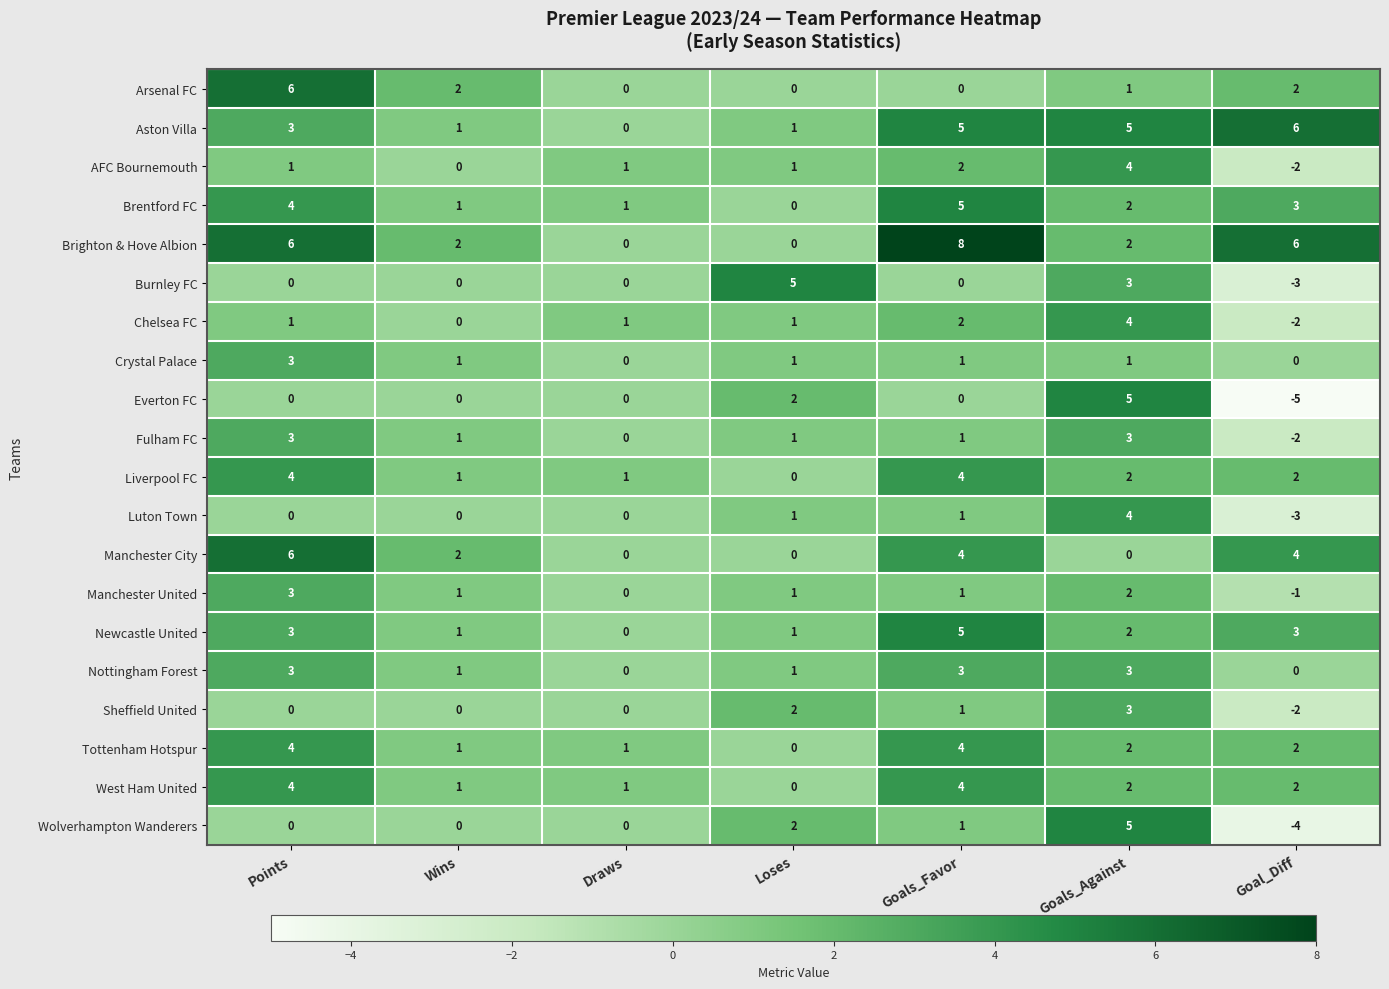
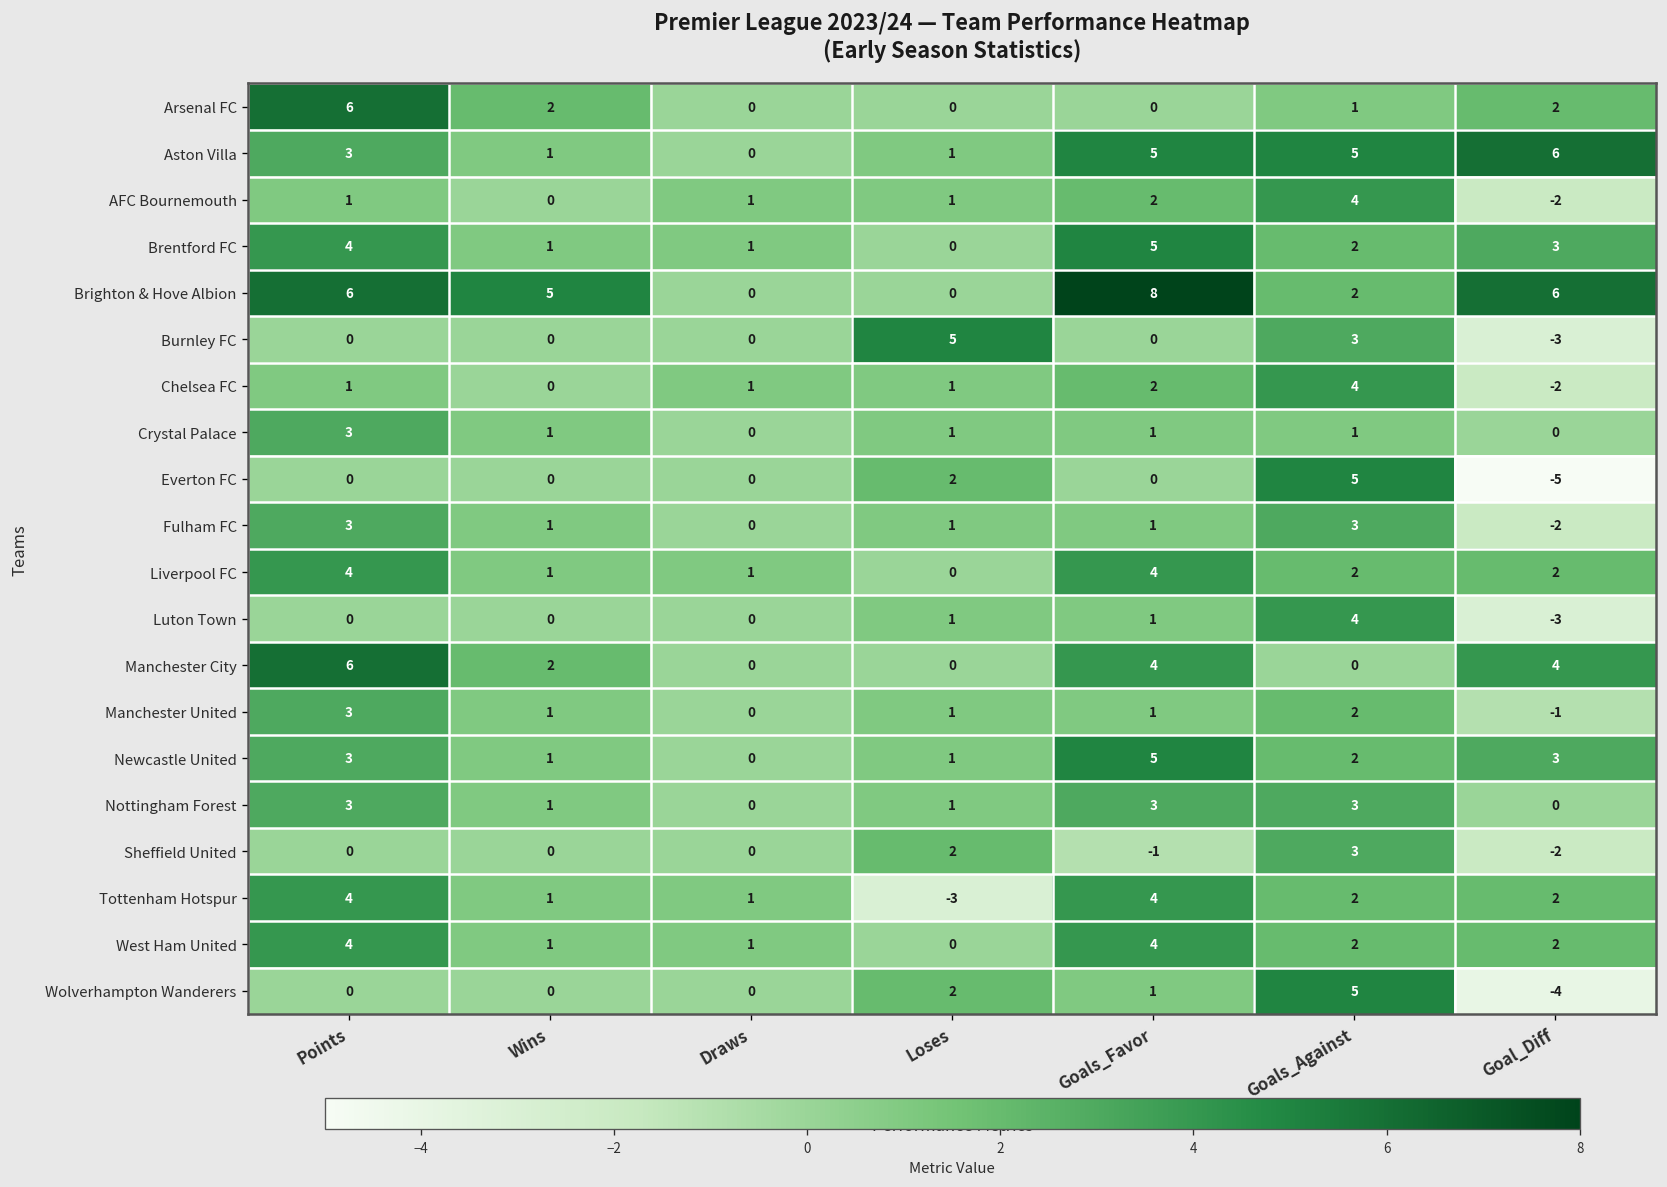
  {
    "Arsenal FC": {
      "Points": 6,
      "Wins": 2,
      "Draws": 0,
      "Loses": 0,
      "Goals_Favor": 0,
      "Goals_Against": 1,
      "Goal_Diff": 2
    },
    "Aston Villa": {
      "Points": 3,
      "Wins": 1,
      "Draws": 0,
      "Loses": 1,
      "Goals_Favor": 5,
      "Goals_Against": 5,
      "Goal_Diff": 6
    },
    "AFC Bournemouth": {
      "Points": 1,
      "Wins": 0,
      "Draws": 1,
      "Loses": 1,
      "Goals_Favor": 2,
      "Goals_Against": 4,
      "Goal_Diff": -2
    },
    "Brentford FC": {
      "Points": 4,
      "Wins": 1,
      "Draws": 1,
      "Loses": 0,
      "Goals_Favor": 5,
      "Goals_Against": 2,
      "Goal_Diff": 3
    },
    "Brighton & Hove Albion": {
      "Points": 6,
-     "Wins": 2,
+     "Wins": 5,
      "Draws": 0,
      "Loses": 0,
      "Goals_Favor": 8,
      "Goals_Against": 2,
      "Goal_Diff": 6
    },
    "Burnley FC": {
      "Points": 0,
      "Wins": 0,
      "Draws": 0,
      "Loses": 5,
      "Goals_Favor": 0,
      "Goals_Against": 3,
      "Goal_Diff": -3
    },
    "Chelsea FC": {
      "Points": 1,
      "Wins": 0,
      "Draws": 1,
      "Loses": 1,
      "Goals_Favor": 2,
      "Goals_Against": 4,
      "Goal_Diff": -2
    },
    "Crystal Palace": {
      "Points": 3,
      "Wins": 1,
      "Draws": 0,
      "Loses": 1,
      "Goals_Favor": 1,
      "Goals_Against": 1,
      "Goal_Diff": 0
    },
    "Everton FC": {
      "Points": 0,
      "Wins": 0,
      "Draws": 0,
      "Loses": 2,
      "Goals_Favor": 0,
      "Goals_Against": 5,
      "Goal_Diff": -5
    },
    "Fulham FC": {
      "Points": 3,
      "Wins": 1,
      "Draws": 0,
      "Loses": 1,
      "Goals_Favor": 1,
      "Goals_Against": 3,
      "Goal_Diff": -2
    },
    "Liverpool FC": {
      "Points": 4,
      "Wins": 1,
      "Draws": 1,
      "Loses": 0,
      "Goals_Favor": 4,
      "Goals_Against": 2,
      "Goal_Diff": 2
    },
    "Luton Town": {
      "Points": 0,
      "Wins": 0,
      "Draws": 0,
      "Loses": 1,
      "Goals_Favor": 1,
      "Goals_Against": 4,
      "Goal_Diff": -3
    },
    "Manchester City": {
      "Points": 6,
      "Wins": 2,
      "Draws": 0,
      "Loses": 0,
      "Goals_Favor": 4,
      "Goals_Against": 0,
      "Goal_Diff": 4
    },
    "Manchester United": {
      "Points": 3,
      "Wins": 1,
      "Draws": 0,
      "Loses": 1,
      "Goals_Favor": 1,
      "Goals_Against": 2,
      "Goal_Diff": -1
    },
    "Newcastle United": {
      "Points": 3,
      "Wins": 1,
      "Draws": 0,
      "Loses": 1,
      "Goals_Favor": 5,
      "Goals_Against": 2,
      "Goal_Diff": 3
    },
    "Nottingham Forest": {
      "Points": 3,
      "Wins": 1,
      "Draws": 0,
      "Loses": 1,
      "Goals_Favor": 3,
      "Goals_Against": 3,
      "Goal_Diff": 0
    },
    "Sheffield United": {
      "Points": 0,
      "Wins": 0,
      "Draws": 0,
      "Loses": 2,
-     "Goals_Favor": 1,
+     "Goals_Favor": -1,
      "Goals_Against": 3,
      "Goal_Diff": -2
    },
    "Tottenham Hotspur": {
      "Points": 4,
      "Wins": 1,
      "Draws": 1,
-     "Loses": 0,
+     "Loses": -3,
      "Goals_Favor": 4,
      "Goals_Against": 2,
      "Goal_Diff": 2
    },
    "West Ham United": {
      "Points": 4,
      "Wins": 1,
      "Draws": 1,
      "Loses": 0,
      "Goals_Favor": 4,
      "Goals_Against": 2,
      "Goal_Diff": 2
    },
    "Wolverhampton Wanderers": {
      "Points": 0,
      "Wins": 0,
      "Draws": 0,
      "Loses": 2,
      "Goals_Favor": 1,
      "Goals_Against": 5,
      "Goal_Diff": -4
    }
  }
